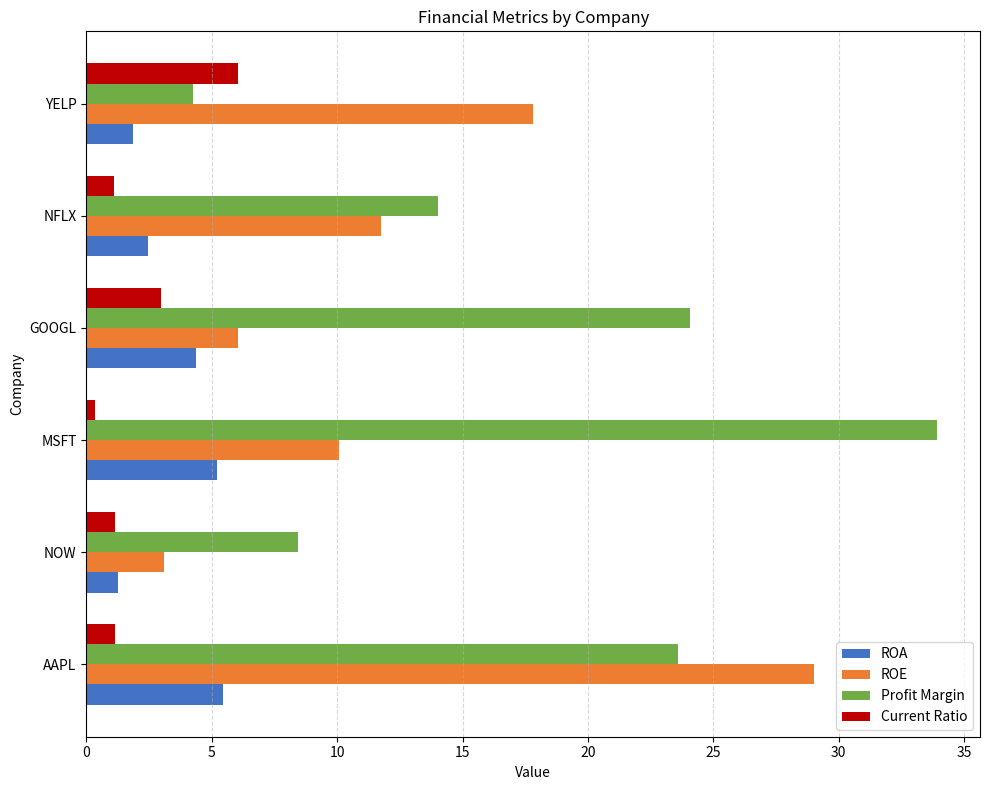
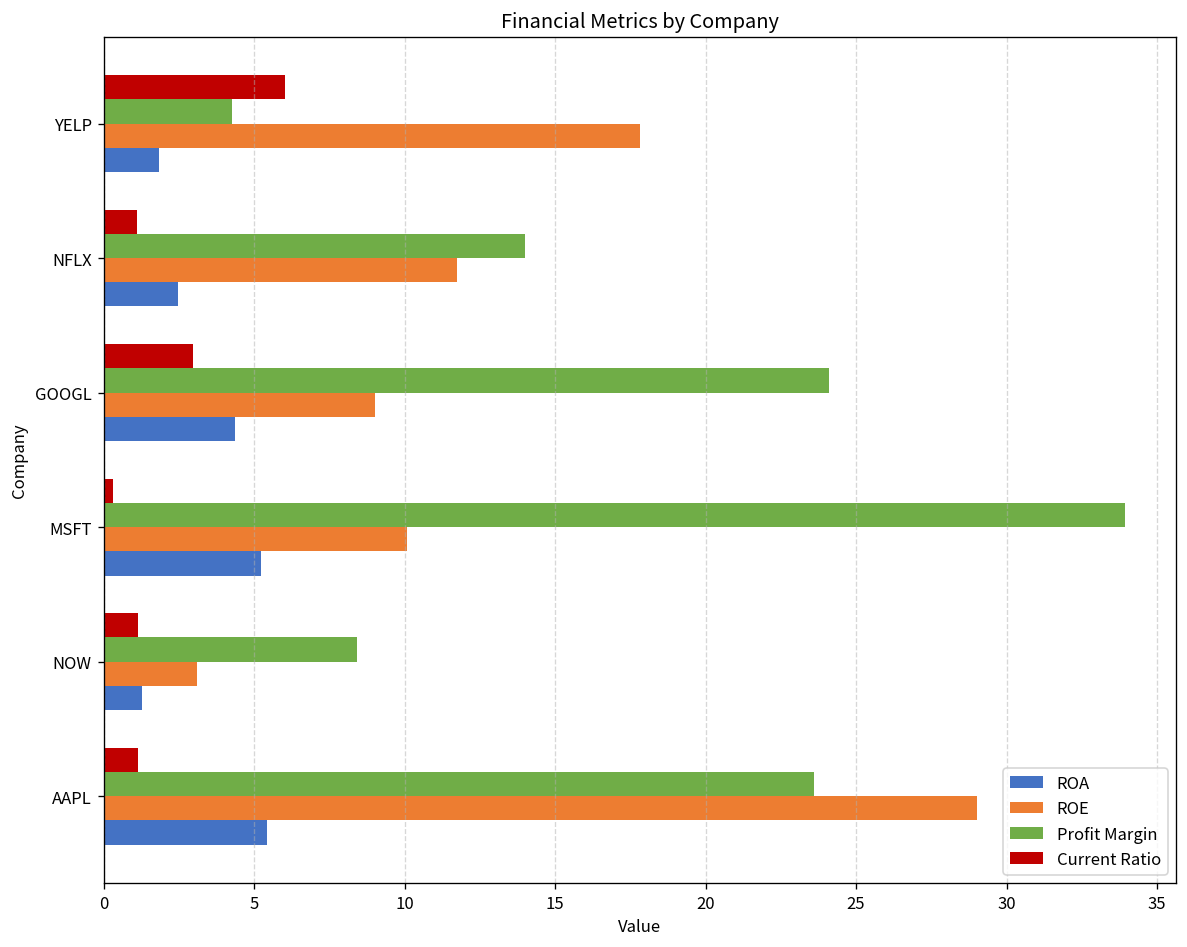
  {
    "ROA": {
      "YELP": 1.8,
      "NFLX": 2.5,
      "GOOGL": 4.4,
      "MSFT": 5.2,
      "NOW": 1.3,
      "AAPL": 5.4
    },
    "ROE": {
      "YELP": 17.8,
      "NFLX": 11.8,
-     "GOOGL": 6.0,
+     "GOOGL": 9.0,
      "MSFT": 10.1,
      "NOW": 3.1,
      "AAPL": 29.0
    },
    "Profit Margin": {
      "YELP": 4.3,
      "NFLX": 14.0,
      "GOOGL": 24.1,
      "MSFT": 33.9,
      "NOW": 8.4,
      "AAPL": 23.6
    },
    "Current Ratio": {
      "YELP": 6.0,
      "NFLX": 1.1,
      "GOOGL": 3.0,
      "MSFT": 0.3,
      "NOW": 1.1,
      "AAPL": 1.2
    }
  }
